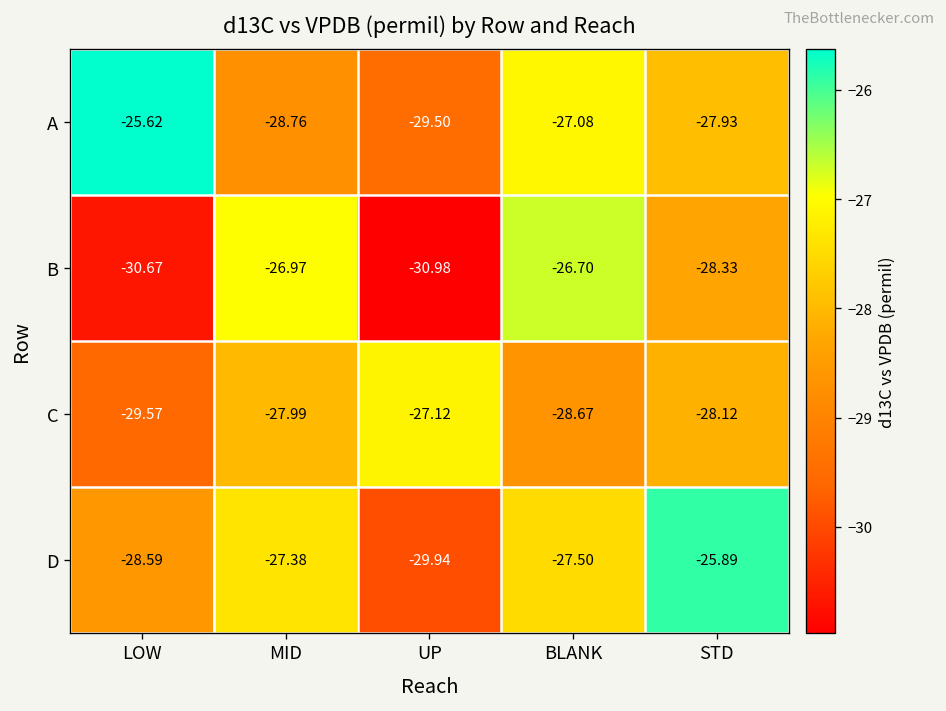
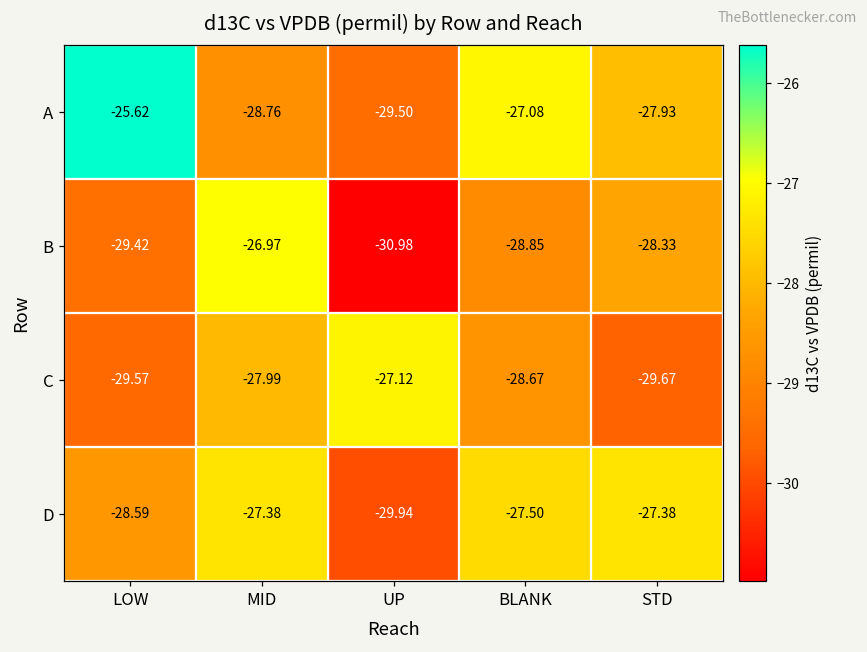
  {
    "A": {
      "LOW": -25.62,
      "MID": -28.76,
      "UP": -29.50,
      "BLANK": -27.08,
      "STD": -27.93
    },
    "B": {
-     "LOW": -30.67,
+     "LOW": -29.42,
      "MID": -26.97,
      "UP": -30.98,
-     "BLANK": -26.70,
+     "BLANK": -28.85,
      "STD": -28.33
    },
    "C": {
      "LOW": -29.57,
      "MID": -27.99,
      "UP": -27.12,
      "BLANK": -28.67,
-     "STD": -28.12
+     "STD": -29.67
    },
    "D": {
      "LOW": -28.59,
      "MID": -27.38,
      "UP": -29.94,
      "BLANK": -27.50,
-     "STD": -25.89
+     "STD": -27.38
    }
  }
